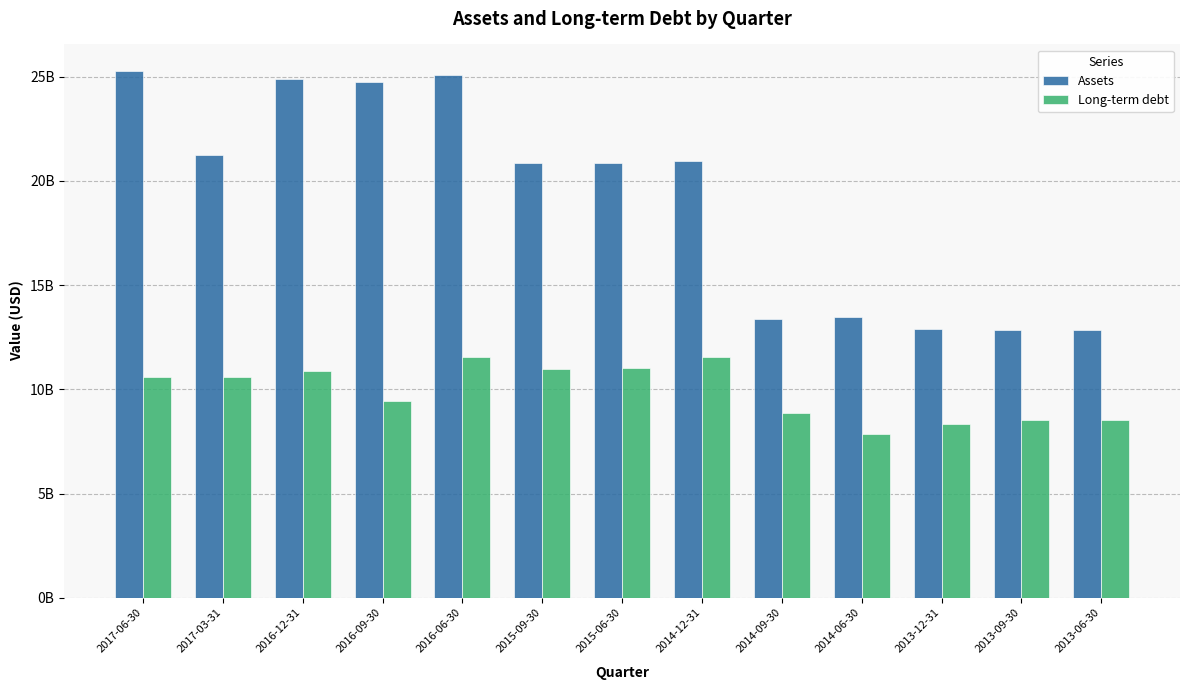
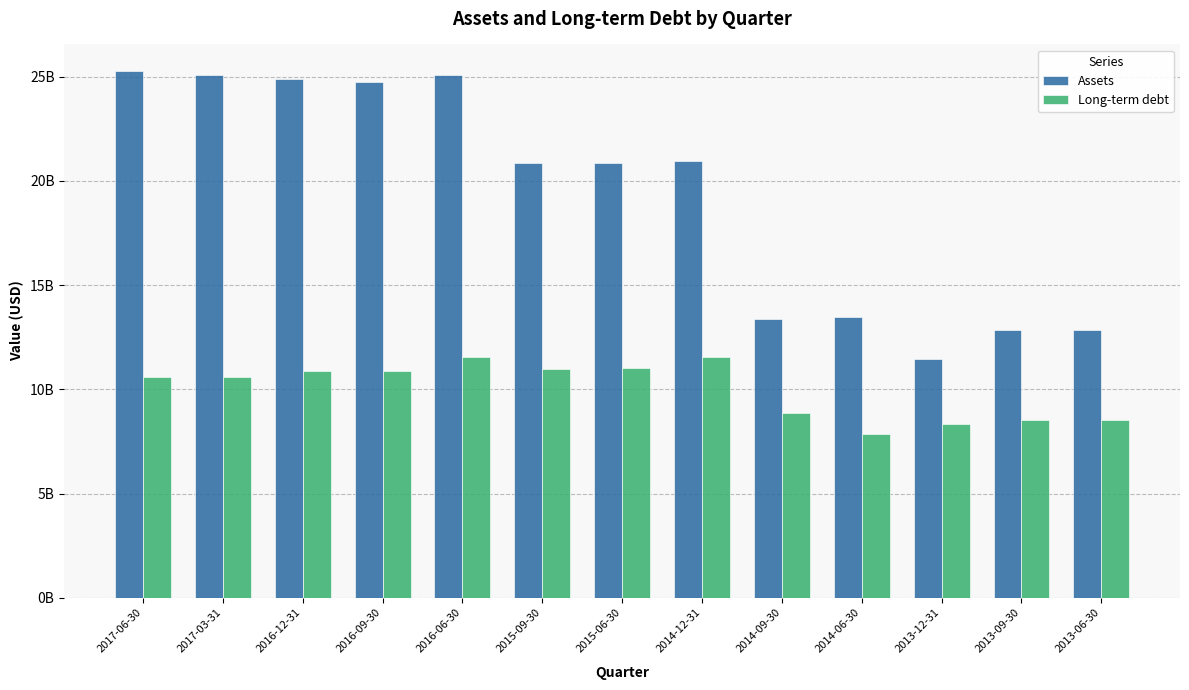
  {
    "Assets": {
      "2017-06-30": 25300000000,
-     "2017-03-31": 21300000000,
+     "2017-03-31": 25100000000,
      "2016-12-31": 24900000000,
      "2016-09-30": 24700000000,
      "2016-06-30": 25100000000,
      "2015-09-30": 20900000000,
      "2015-06-30": 20900000000,
      "2014-12-31": 20900000000,
      "2014-09-30": 13400000000,
      "2014-06-30": 13500000000,
-     "2013-12-31": 12900000000,
+     "2013-12-31": 11400000000,
      "2013-09-30": 12900000000,
      "2013-06-30": 12900000000
    },
    "Long-term debt": {
      "2017-06-30": 10600000000,
      "2017-03-31": 10600000000,
      "2016-12-31": 10900000000,
-     "2016-09-30": 9400000000,
+     "2016-09-30": 10900000000,
      "2016-06-30": 11500000000,
      "2015-09-30": 11000000000,
      "2015-06-30": 11000000000,
      "2014-12-31": 11600000000,
      "2014-09-30": 8900000000,
      "2014-06-30": 7900000000,
      "2013-12-31": 8300000000,
      "2013-09-30": 8500000000,
      "2013-06-30": 8500000000
    }
  }
